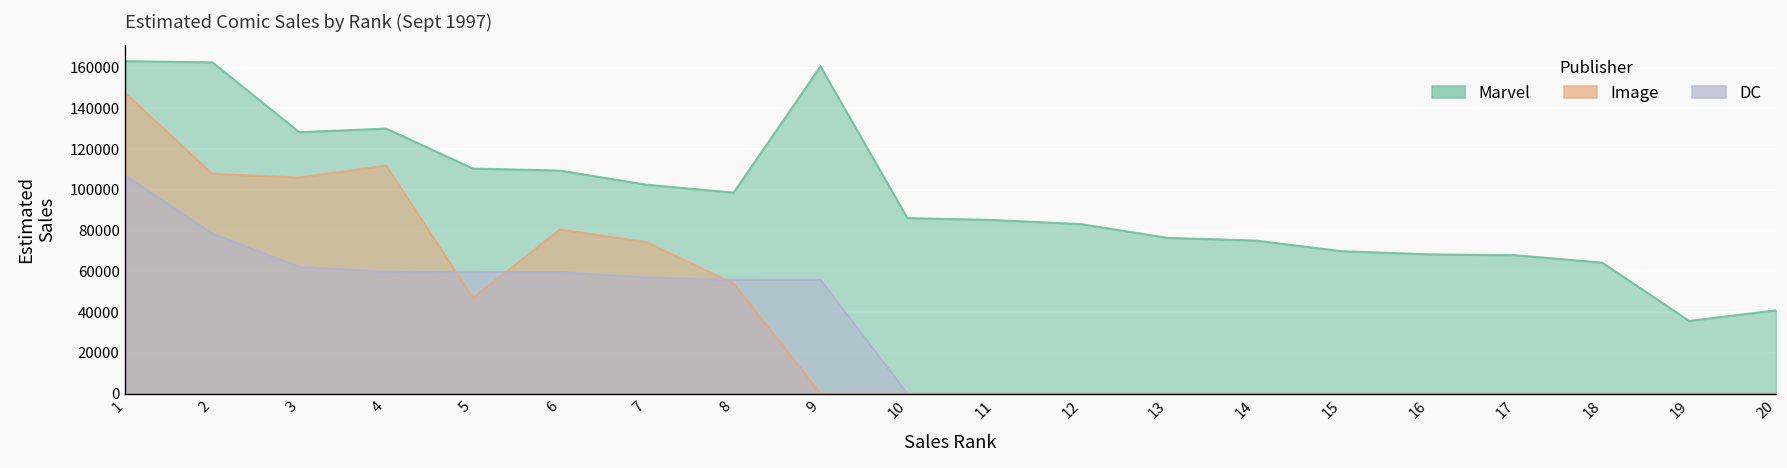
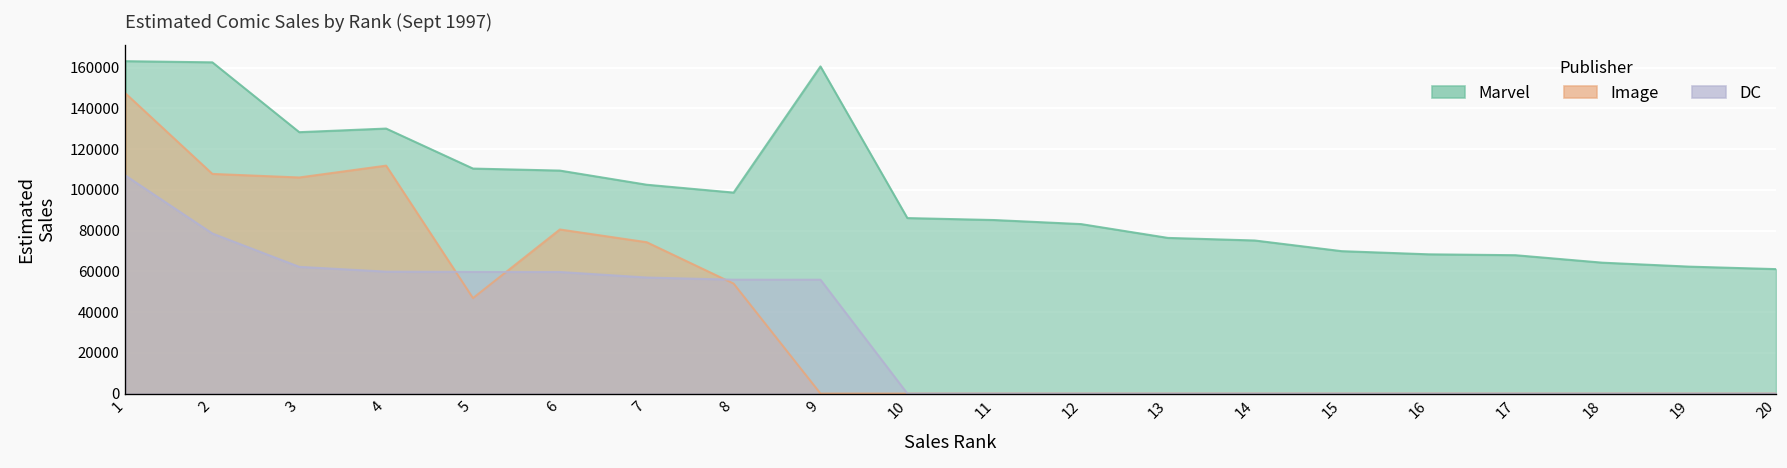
  {
    "Marvel": {
      "1": 163000,
      "2": 163000,
      "3": 128000,
      "4": 130000,
      "5": 110000,
      "6": 109000,
      "7": 103000,
      "8": 99000,
      "9": 161000,
      "10": 86000,
      "11": 85000,
      "12": 83000,
      "13": 76000,
      "14": 75000,
      "15": 70000,
      "16": 68000,
      "17": 68000,
      "18": 64000,
-     "19": 36000,
-     "20": 41000
+     "19": 62000,
+     "20": 61000
    },
    "Image": {
      "1": 147000,
      "2": 108000,
      "3": 106000,
      "4": 112000,
      "5": 47000,
      "6": 81000,
      "7": 74000,
      "8": 54000,
      "9": 0
    },
    "DC": {
      "1": 107000,
      "2": 79000,
      "3": 62000,
      "4": 60000,
      "5": 60000,
      "6": 60000,
      "7": 57000,
      "8": 56000,
      "9": 56000
    }
  }
